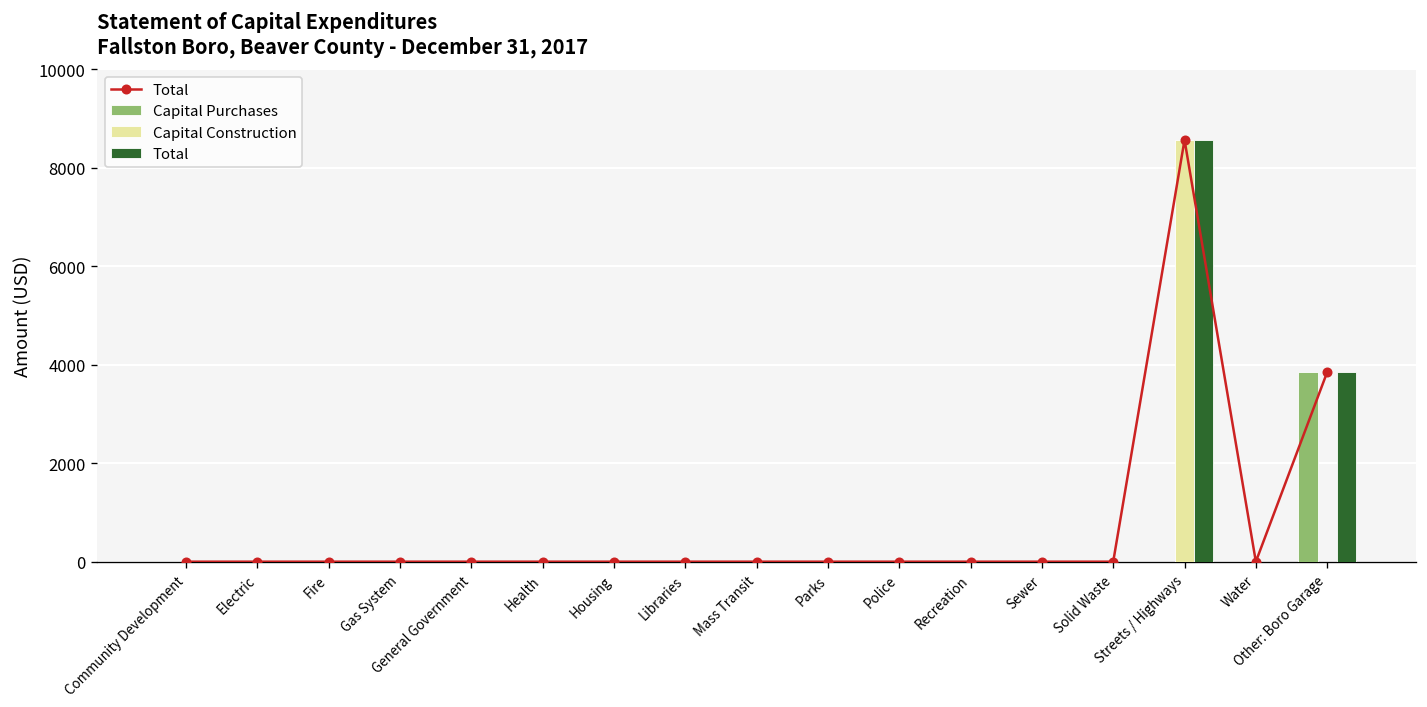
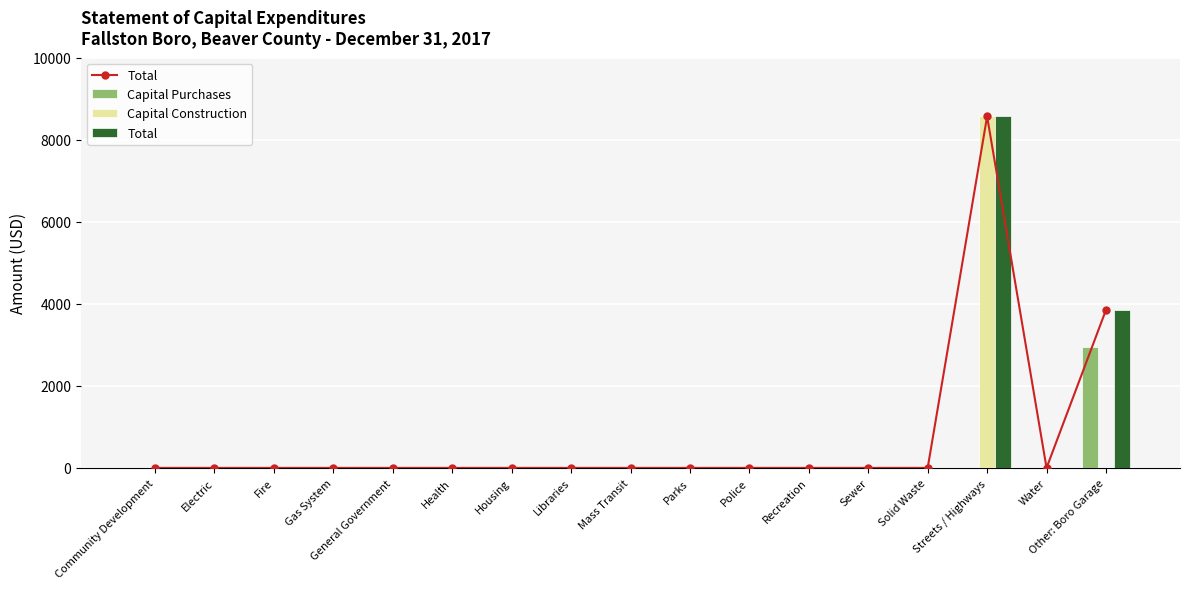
  {
    "Capital Purchases": {
      "Community Development": 0,
      "Electric": 0,
      "Fire": 0,
      "Gas System": 0,
      "General Government": 0,
      "Health": 0,
      "Housing": 0,
      "Libraries": 0,
      "Mass Transit": 0,
      "Parks": 0,
      "Police": 0,
      "Recreation": 0,
      "Sewer": 0,
      "Solid Waste": 0,
      "Streets / Highways": 0,
      "Water": 0,
-     "Other: Boro Garage": 3900
+     "Other: Boro Garage": 3000
    },
    "Capital Construction": {
      "Community Development": 0,
      "Electric": 0,
      "Fire": 0,
      "Gas System": 0,
      "General Government": 0,
      "Health": 0,
      "Housing": 0,
      "Libraries": 0,
      "Mass Transit": 0,
      "Parks": 0,
      "Police": 0,
      "Recreation": 0,
      "Sewer": 0,
      "Solid Waste": 0,
      "Streets / Highways": 8600,
      "Water": 0,
      "Other: Boro Garage": 0
    }
  }
